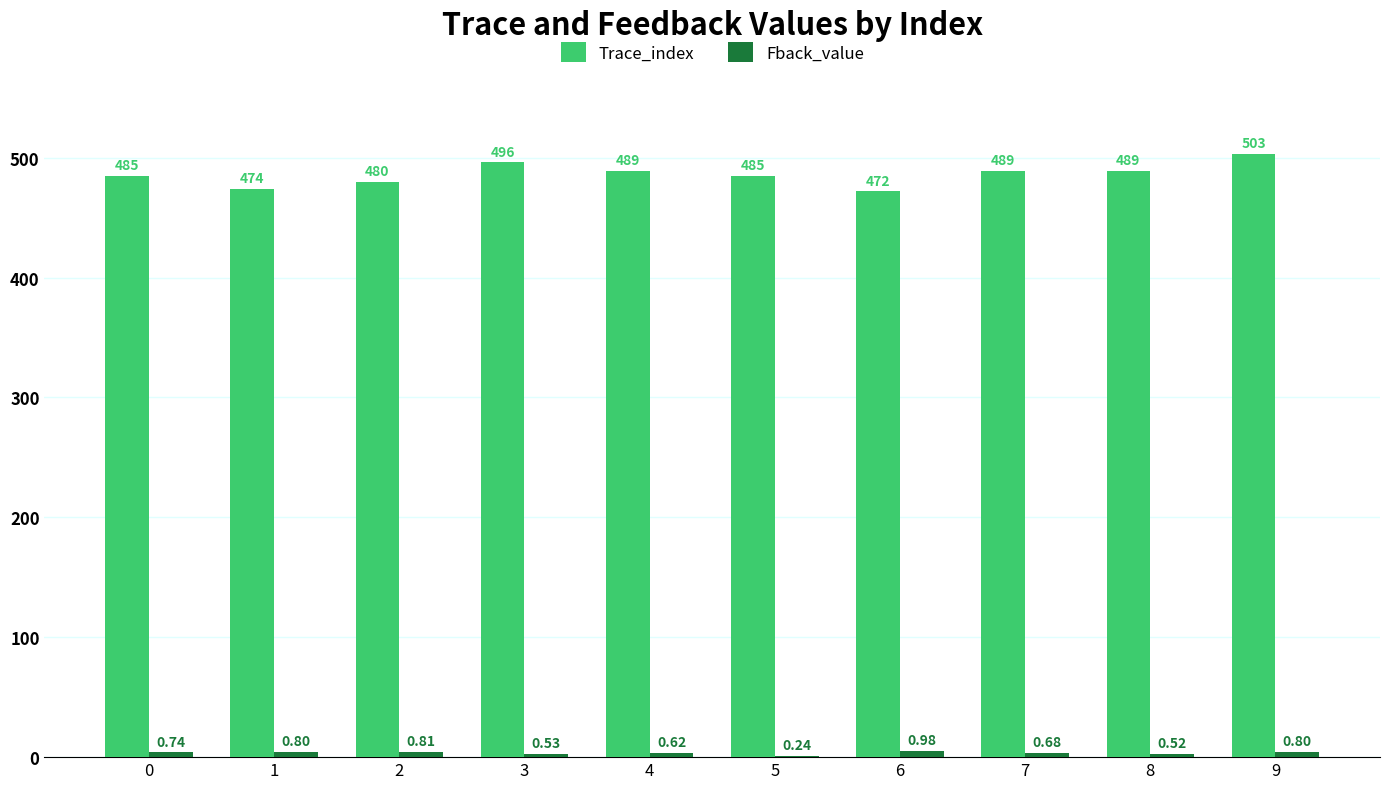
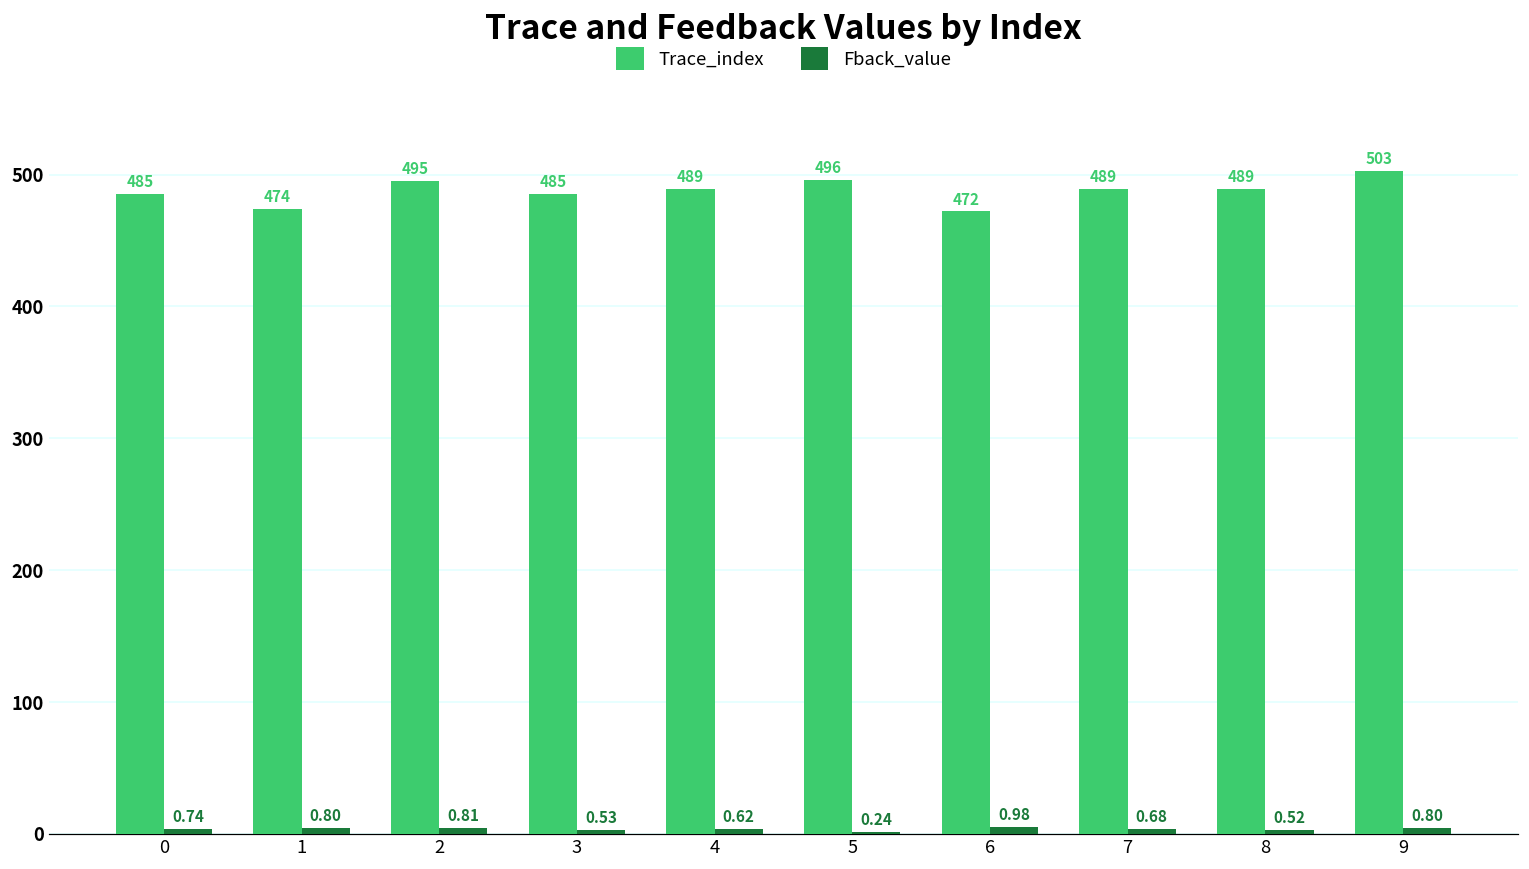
  {
    "Trace_index": {
      "0": 485,
      "1": 474,
-     "2": 480,
-     "3": 496,
+     "2": 495,
+     "3": 485,
      "4": 489,
-     "5": 485,
+     "5": 496,
      "6": 472,
      "7": 489,
      "8": 489,
      "9": 503
    }
  }
